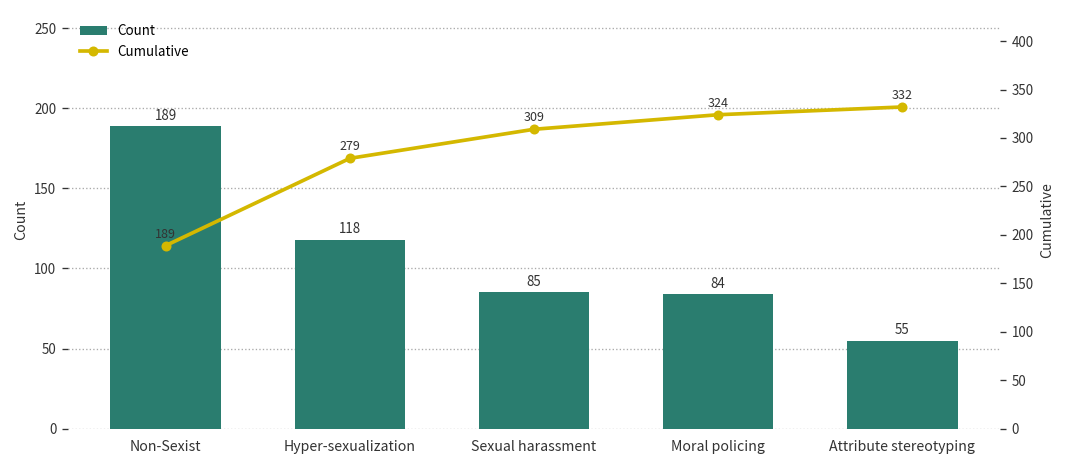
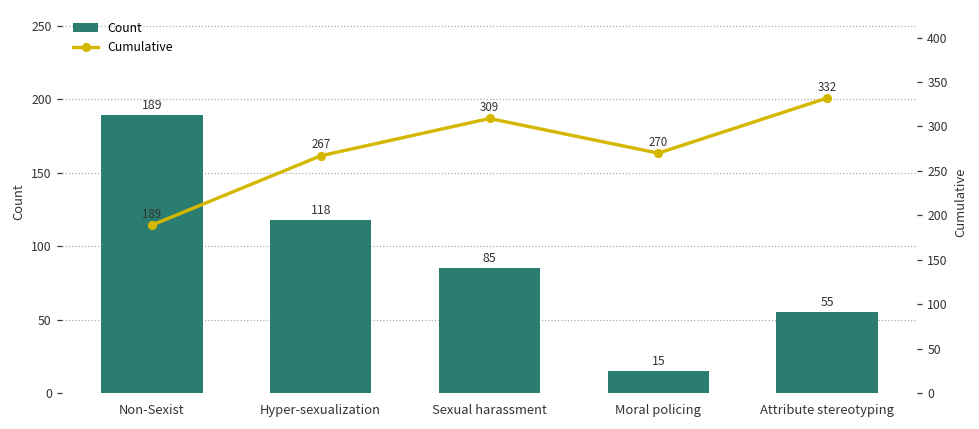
  {
    "Count": {
      "Non-Sexist": 189,
      "Hyper-sexualization": 118,
      "Sexual harassment": 85,
-     "Moral policing": 84,
+     "Moral policing": 15,
      "Attribute stereotyping": 55
    },
    "Cumulative": {
-     "Hyper-sexualization": 279,
+     "Hyper-sexualization": 267,
      "Sexual harassment": 309,
-     "Moral policing": 324,
+     "Moral policing": 270,
      "Attribute stereotyping": 332
    }
  }
